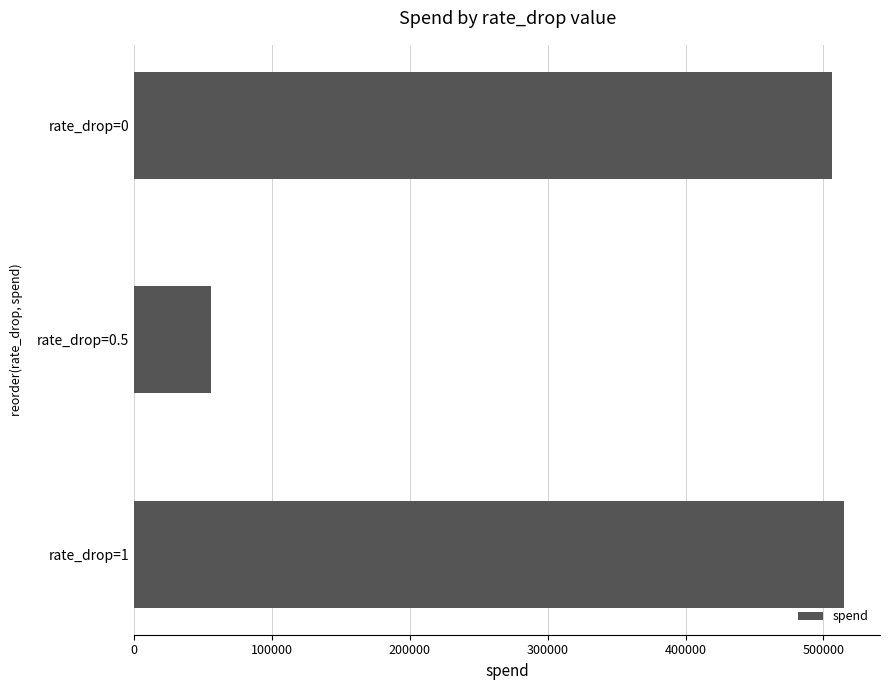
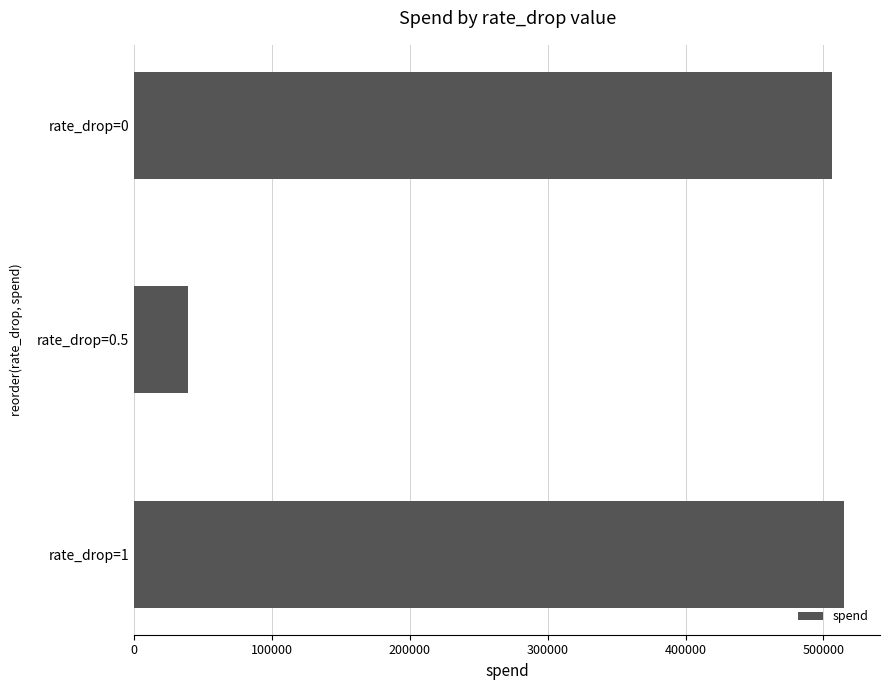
  {
    "rate_drop=0": 506000,
-   "rate_drop=0.5": 55000,
+   "rate_drop=0.5": 39000,
    "rate_drop=1": 515000
  }
